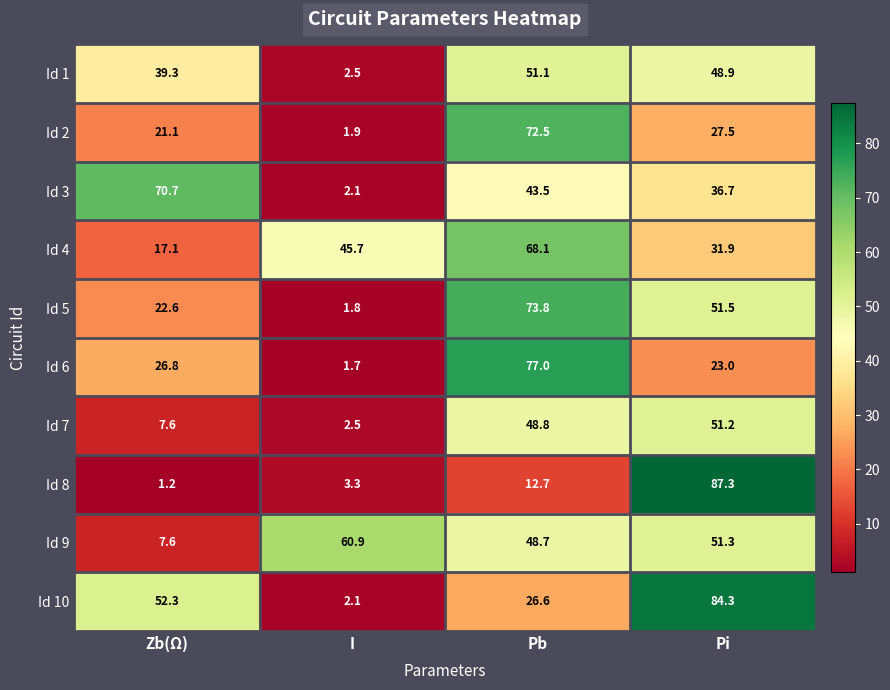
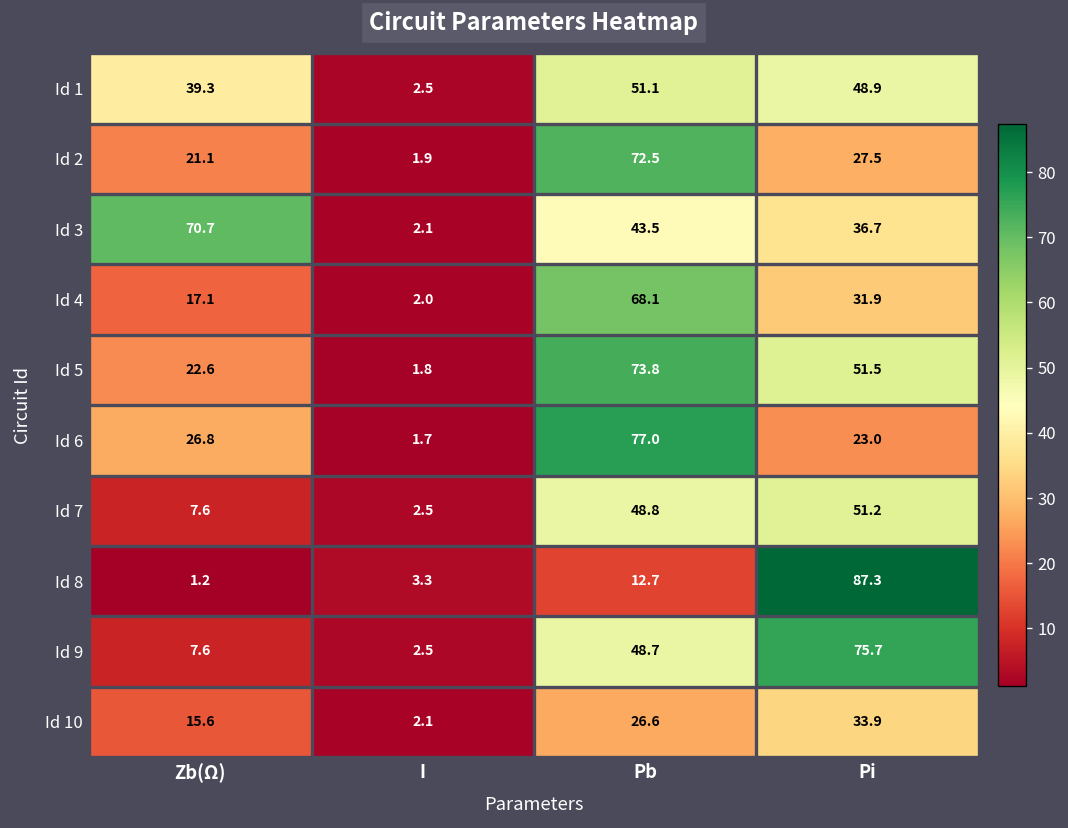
  {
    "Id 1": {
      "Zb(Ω)": 39.3,
      "I": 2.5,
      "Pb": 51.1,
      "Pi": 48.9
    },
    "Id 2": {
      "Zb(Ω)": 21.1,
      "I": 1.9,
      "Pb": 72.5,
      "Pi": 27.5
    },
    "Id 3": {
      "Zb(Ω)": 70.7,
      "I": 2.1,
      "Pb": 43.5,
      "Pi": 36.7
    },
    "Id 4": {
      "Zb(Ω)": 17.1,
-     "I": 45.7,
+     "I": 2.0,
      "Pb": 68.1,
      "Pi": 31.9
    },
    "Id 5": {
      "Zb(Ω)": 22.6,
      "I": 1.8,
      "Pb": 73.8,
      "Pi": 51.5
    },
    "Id 6": {
      "Zb(Ω)": 26.8,
      "I": 1.7,
      "Pb": 77.0,
      "Pi": 23.0
    },
    "Id 7": {
      "Zb(Ω)": 7.6,
      "I": 2.5,
      "Pb": 48.8,
      "Pi": 51.2
    },
    "Id 8": {
      "Zb(Ω)": 1.2,
      "I": 3.3,
      "Pb": 12.7,
      "Pi": 87.3
    },
    "Id 9": {
      "Zb(Ω)": 7.6,
-     "I": 60.9,
+     "I": 2.5,
      "Pb": 48.7,
-     "Pi": 51.3
+     "Pi": 75.7
    },
    "Id 10": {
-     "Zb(Ω)": 52.3,
+     "Zb(Ω)": 15.6,
      "I": 2.1,
      "Pb": 26.6,
-     "Pi": 84.3
+     "Pi": 33.9
    }
  }
